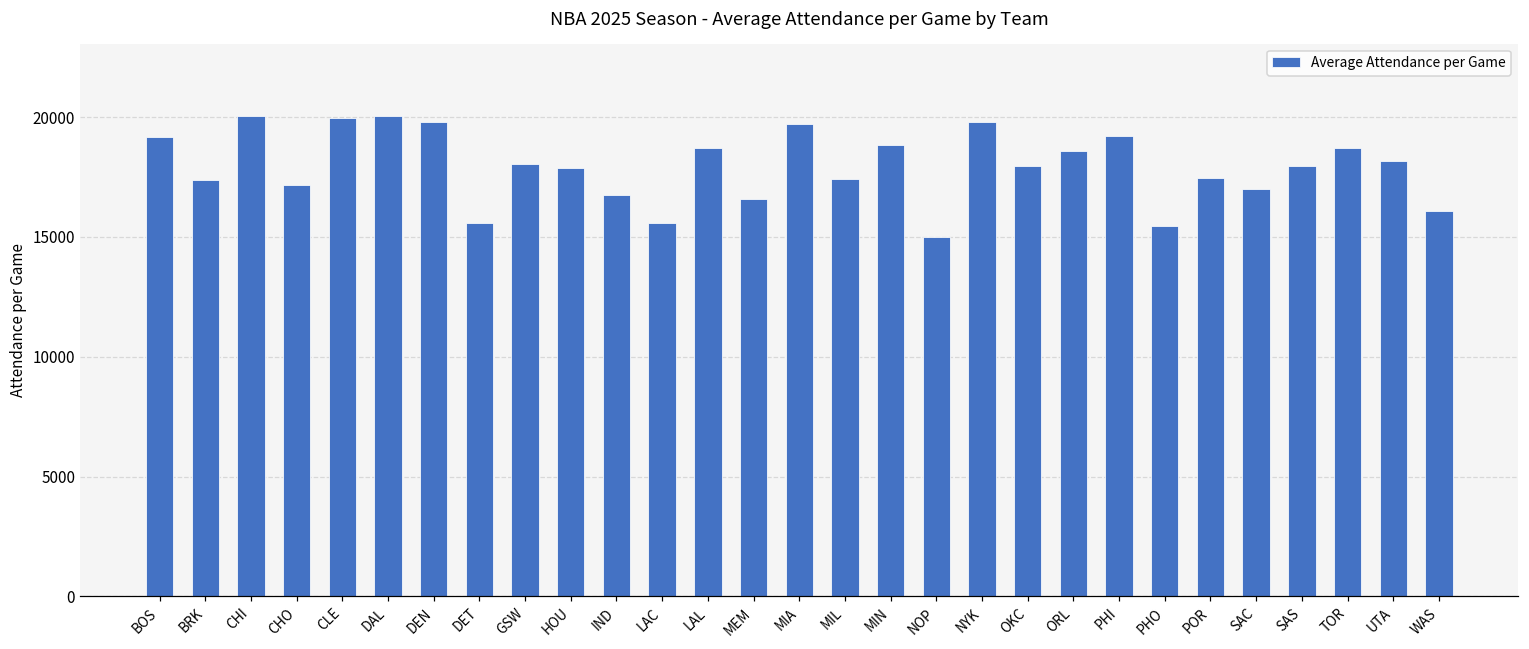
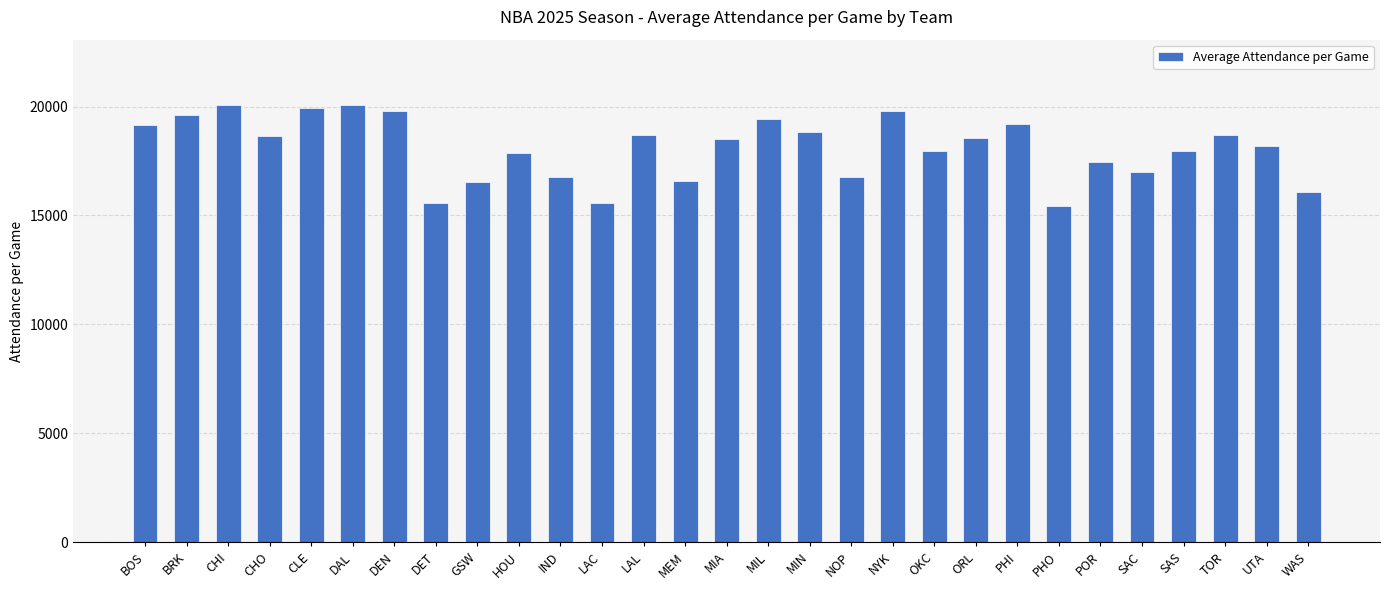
  {
    "BOS": 19200,
-   "BRK": 17400,
+   "BRK": 19600,
    "CHI": 20100,
-   "CHO": 17200,
+   "CHO": 18700,
    "CLE": 19900,
    "DAL": 20100,
    "DEN": 19800,
    "DET": 15600,
-   "GSW": 18100,
+   "GSW": 16500,
    "HOU": 17900,
    "IND": 16700,
    "LAC": 15600,
    "LAL": 18700,
    "MEM": 16600,
-   "MIA": 19700,
-   "MIL": 17400,
+   "MIA": 18500,
+   "MIL": 19400,
    "MIN": 18800,
-   "NOP": 15000,
+   "NOP": 16800,
    "NYK": 19800,
    "OKC": 18000,
    "ORL": 18600,
    "PHI": 19200,
    "PHO": 15500,
    "POR": 17400,
    "SAC": 17000,
    "SAS": 18000,
    "TOR": 18700,
    "UTA": 18200,
    "WAS": 16100
  }
